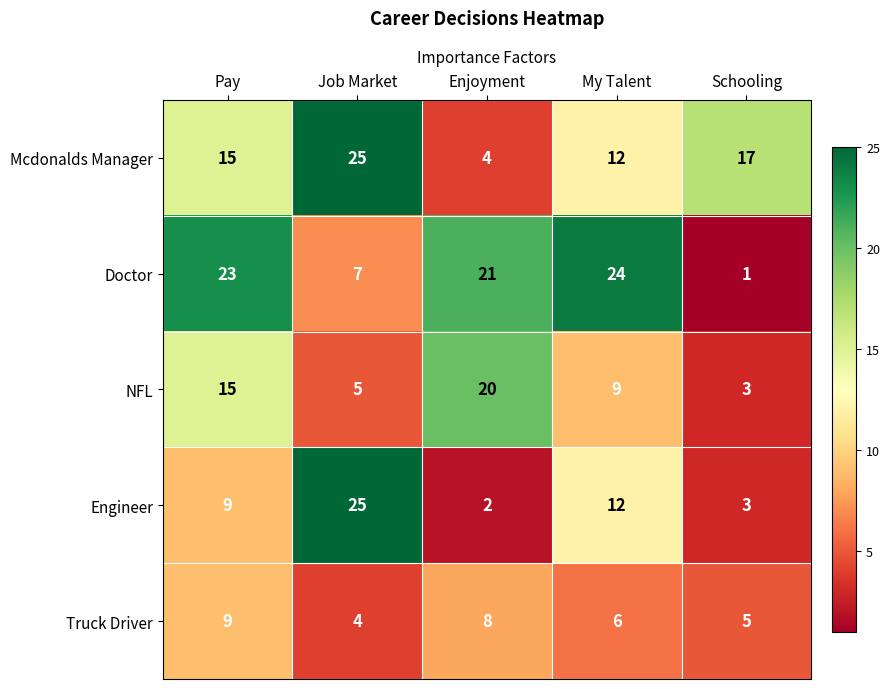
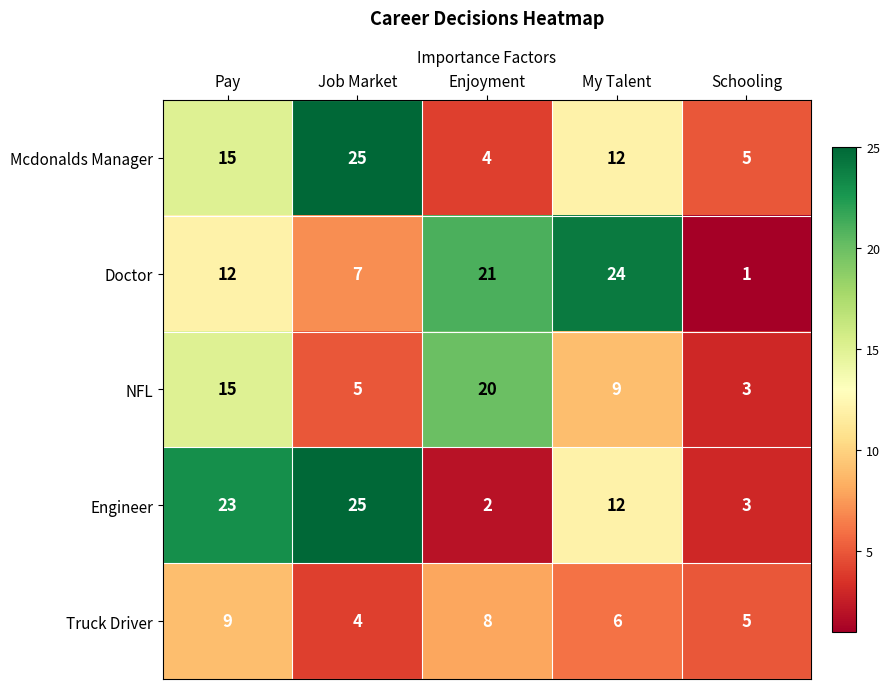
  {
    "Mcdonalds Manager": {
      "Pay": 15,
      "Job Market": 25,
      "Enjoyment": 4,
      "My Talent": 12,
-     "Schooling": 17
+     "Schooling": 5
    },
    "Doctor": {
-     "Pay": 23,
+     "Pay": 12,
      "Job Market": 7,
      "Enjoyment": 21,
      "My Talent": 24,
      "Schooling": 1
    },
    "NFL": {
      "Pay": 15,
      "Job Market": 5,
      "Enjoyment": 20,
      "My Talent": 9,
      "Schooling": 3
    },
    "Engineer": {
-     "Pay": 9,
+     "Pay": 23,
      "Job Market": 25,
      "Enjoyment": 2,
      "My Talent": 12,
      "Schooling": 3
    },
    "Truck Driver": {
      "Pay": 9,
      "Job Market": 4,
      "Enjoyment": 8,
      "My Talent": 6,
      "Schooling": 5
    }
  }
